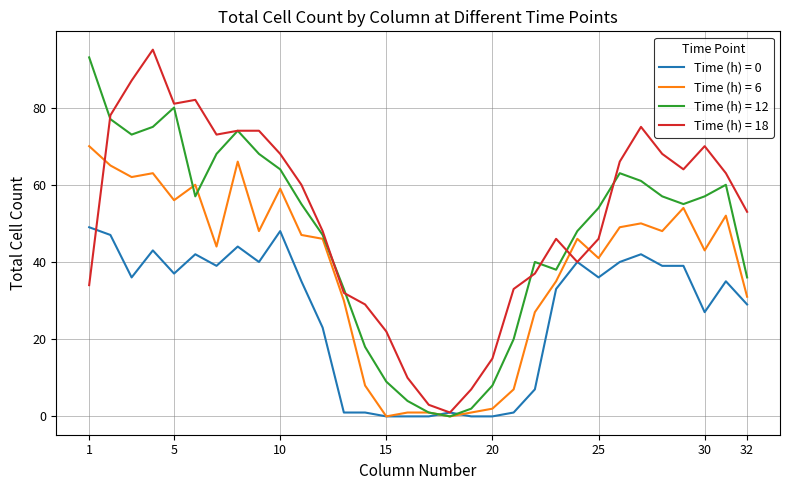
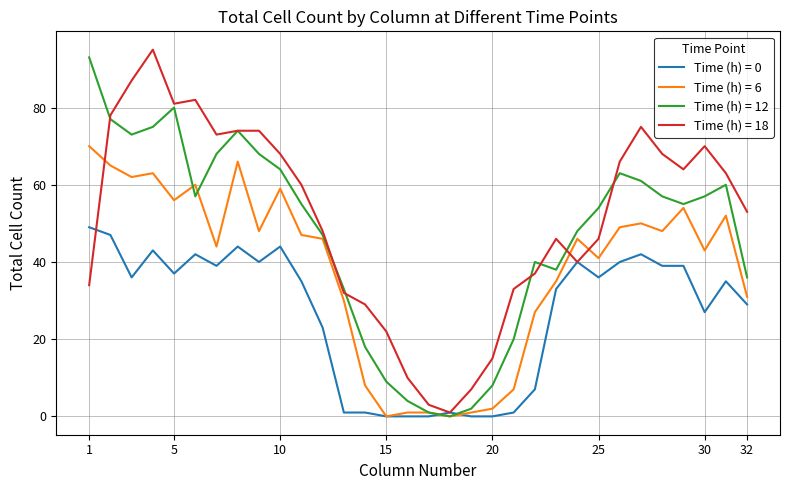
  {
    "Time (h) = 0": {
      "1": 49,
      "5": 37,
-     "10": 48,
+     "10": 44,
      "20": 0,
      "25": 36,
      "30": 27,
      "32": 29
    },
    "Time (h) = 6": {
      "1": 70,
      "5": 56,
      "10": 59,
      "20": 2,
      "25": 41,
      "30": 43,
      "32": 31
    },
    "Time (h) = 12": {
      "1": 93,
      "5": 80,
      "10": 64,
      "15": 9,
      "20": 8,
      "25": 54,
      "30": 57,
      "32": 36
    },
    "Time (h) = 18": {
      "1": 34,
      "5": 81,
      "10": 68,
      "15": 22,
      "20": 15,
      "25": 46,
      "30": 70,
      "32": 53
    }
  }
